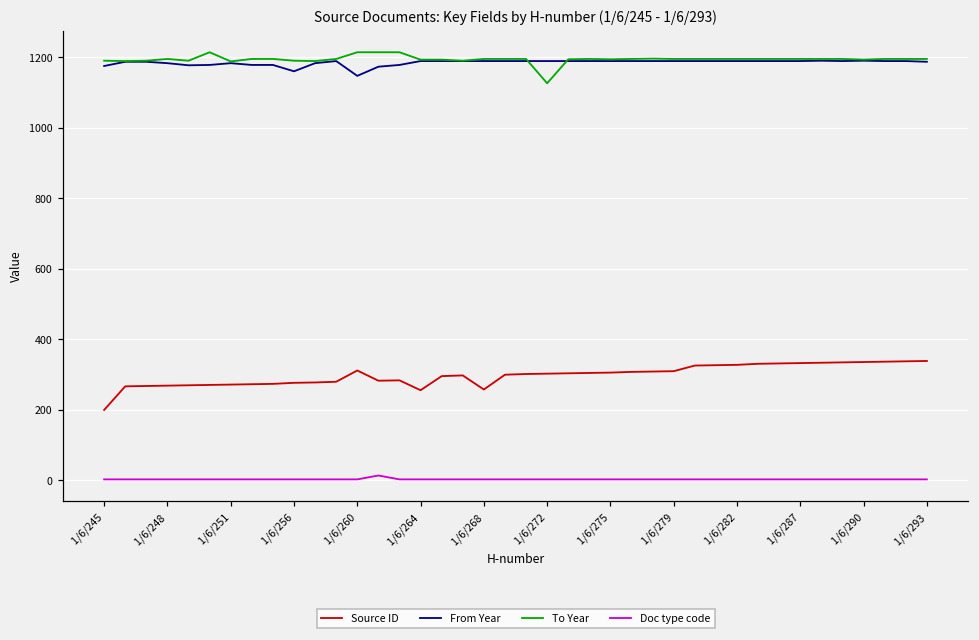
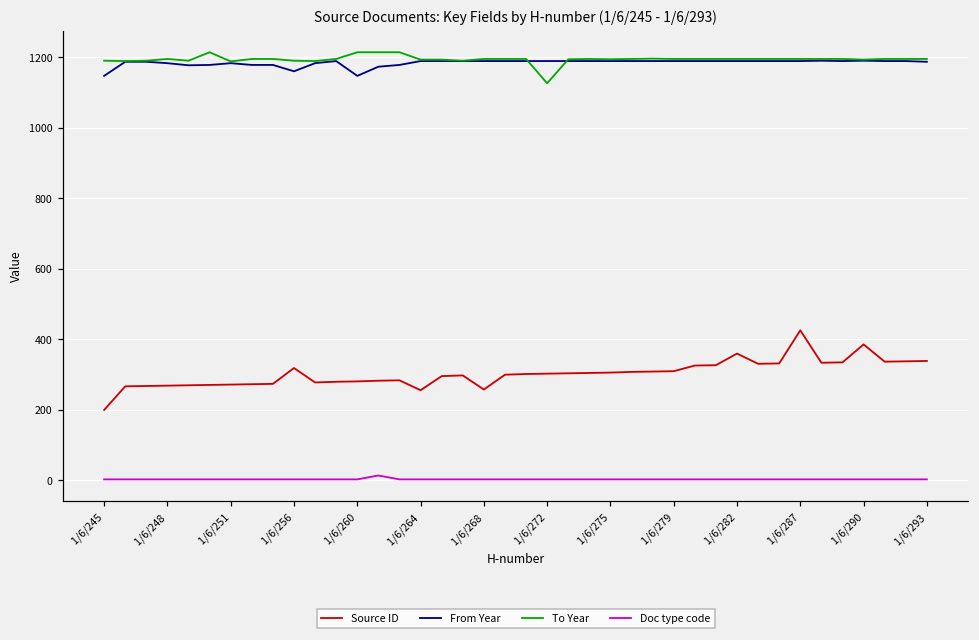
  {
    "Source ID": {
      "1/6/245": 200,
      "1/6/248": 270,
      "1/6/251": 270,
-     "1/6/256": 280,
-     "1/6/260": 310,
+     "1/6/256": 320,
+     "1/6/260": 280,
      "1/6/264": 260,
      "1/6/268": 260,
      "1/6/272": 300,
      "1/6/275": 310,
      "1/6/279": 310,
-     "1/6/282": 330,
-     "1/6/287": 330,
-     "1/6/290": 340,
+     "1/6/282": 360,
+     "1/6/287": 430,
+     "1/6/290": 390,
      "1/6/293": 340
    },
    "From Year": {
-     "1/6/245": 1180,
+     "1/6/245": 1150,
      "1/6/248": 1180,
      "1/6/256": 1160,
      "1/6/260": 1150,
      "1/6/272": 1190,
      "1/6/293": 1190
    },
    "To Year": {
      "1/6/245": 1190,
      "1/6/248": 1200,
      "1/6/256": 1190,
      "1/6/260": 1210,
      "1/6/272": 1130,
      "1/6/293": 1200
    },
    "Doc type code": {
      "1/6/245": 0,
      "1/6/248": 0,
      "1/6/251": 0,
      "1/6/256": 0,
      "1/6/260": 0,
      "1/6/264": 0,
      "1/6/268": 0,
      "1/6/272": 0,
      "1/6/275": 0,
      "1/6/279": 0,
      "1/6/282": 0,
      "1/6/287": 0,
      "1/6/290": 0,
      "1/6/293": 0
    }
  }
